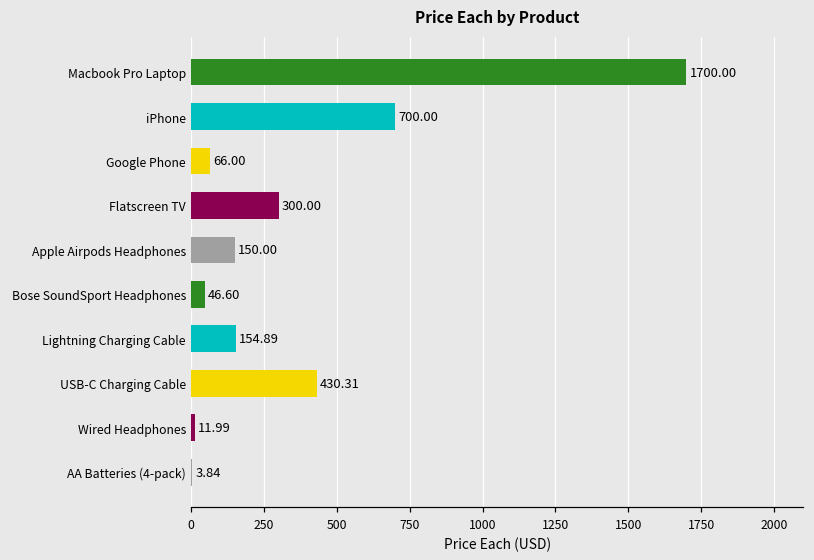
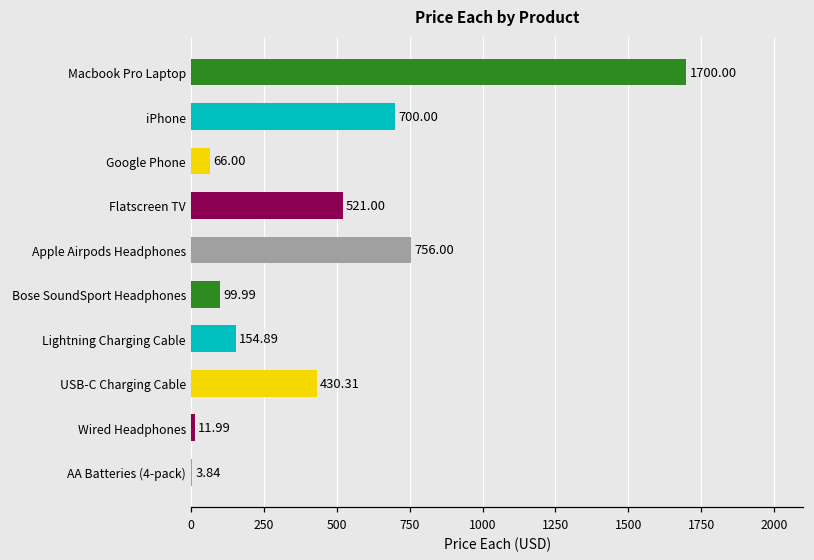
  {
    "Macbook Pro Laptop": 1700.00,
    "iPhone": 700.00,
    "Google Phone": 66.00,
-   "Flatscreen TV": 300.00,
-   "Apple Airpods Headphones": 150.00,
-   "Bose SoundSport Headphones": 46.60,
+   "Flatscreen TV": 521.00,
+   "Apple Airpods Headphones": 756.00,
+   "Bose SoundSport Headphones": 99.99,
    "Lightning Charging Cable": 154.89,
    "USB-C Charging Cable": 430.31,
    "Wired Headphones": 11.99,
    "AA Batteries (4-pack)": 3.84
  }
